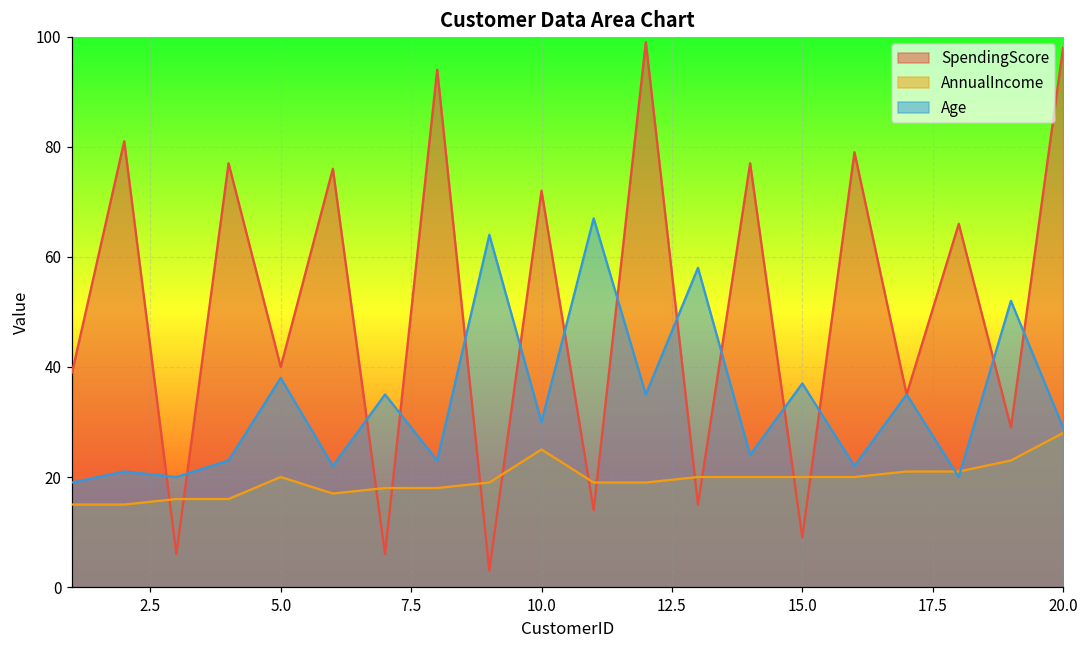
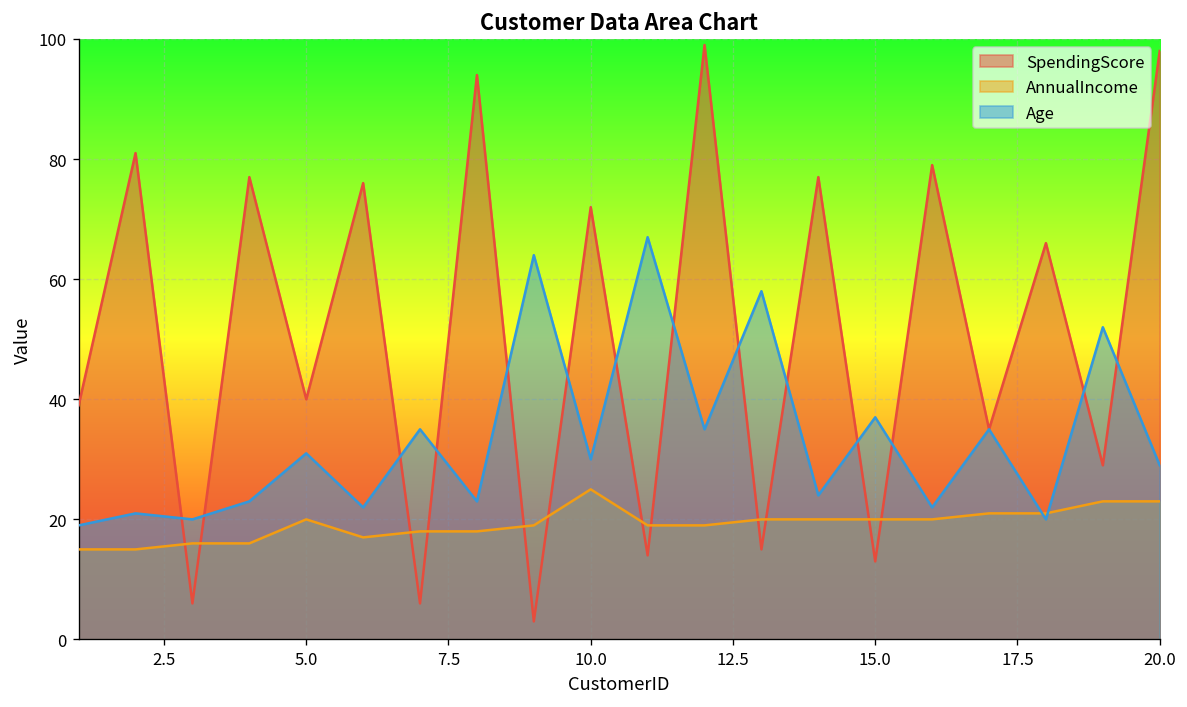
  {
    "SpendingScore": {
      "5.0": 40,
      "10.0": 72,
-     "15.0": 9,
+     "15.0": 13,
      "20.0": 98
    },
    "AnnualIncome": {
      "5.0": 20,
      "10.0": 25,
      "15.0": 20,
-     "20.0": 28
+     "20.0": 23
    },
    "Age": {
-     "5.0": 38,
+     "5.0": 31,
      "10.0": 30,
      "15.0": 37,
      "20.0": 29
    }
  }
